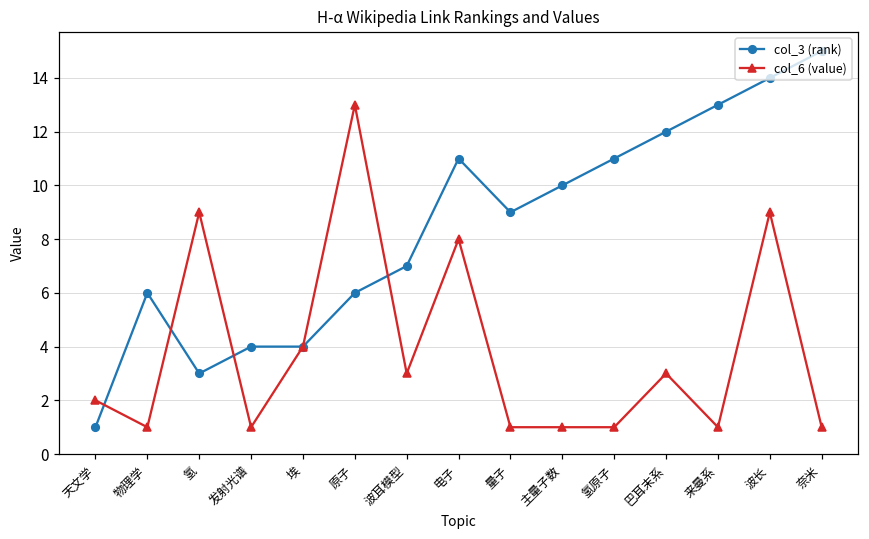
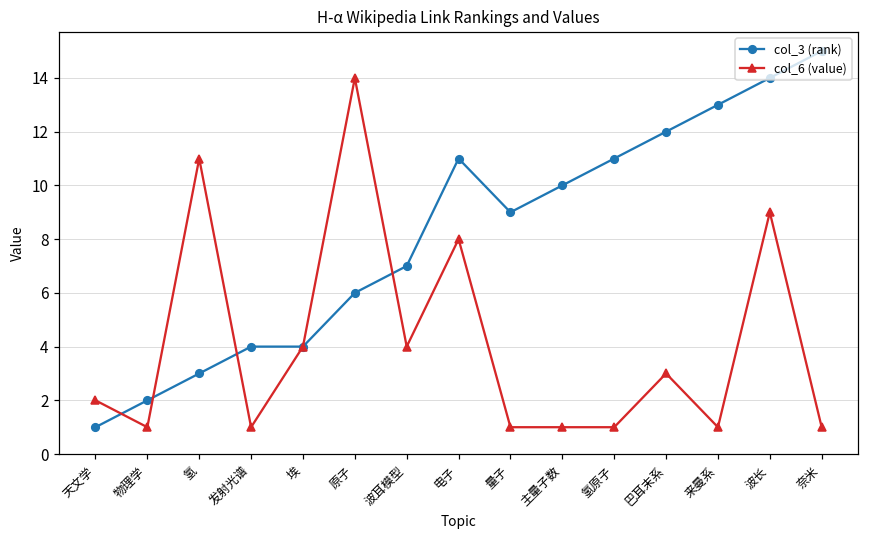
  {
    "col_3 (rank)": {
      "天文学": 1,
-     "物理学": 6,
+     "物理学": 2,
      "氢": 3,
      "发射光谱": 4,
      "原子": 6,
      "波耳模型": 7,
      "电子": 11,
      "量子": 9,
      "主量子数": 10,
      "氢原子": 11,
      "巴耳末系": 12,
      "来曼系": 13
    },
    "col_6 (value)": {
      "天文学": 2,
      "物理学": 1,
-     "氢": 9,
+     "氢": 11,
      "发射光谱": 1,
-     "原子": 13,
-     "波耳模型": 3,
+     "原子": 14,
+     "波耳模型": 4,
      "电子": 8,
      "量子": 1,
      "主量子数": 1,
      "氢原子": 1,
      "巴耳末系": 3,
      "来曼系": 1,
      "波长": 9,
      "奈米": 1
    }
  }
